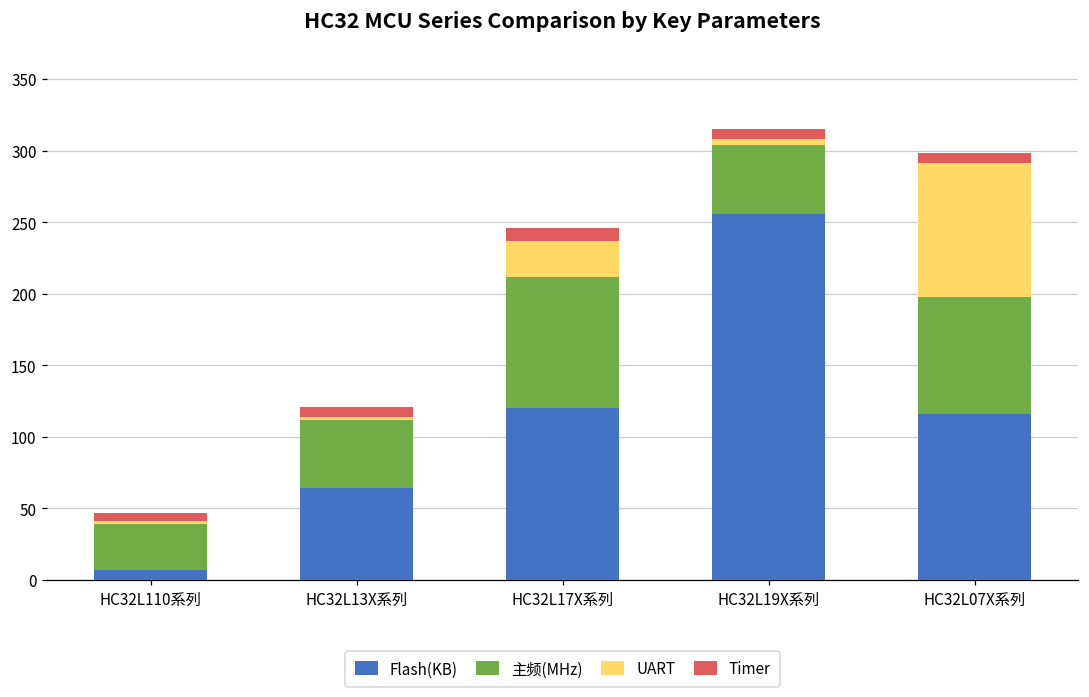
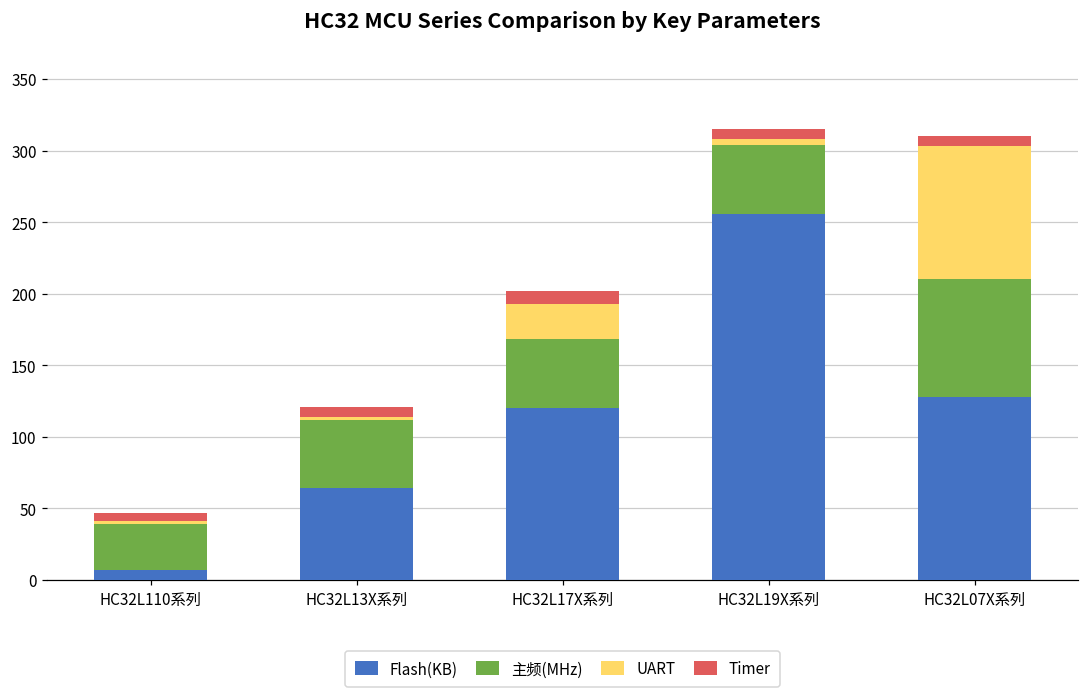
  {
    "Flash(KB)": {
      "HC32L110系列": 7,
      "HC32L13X系列": 64,
      "HC32L17X系列": 120,
      "HC32L19X系列": 256,
-     "HC32L07X系列": 116
+     "HC32L07X系列": 128
    },
    "主频(MHz)": {
      "HC32L110系列": 32,
      "HC32L13X系列": 48,
-     "HC32L17X系列": 92,
+     "HC32L17X系列": 48,
      "HC32L19X系列": 48,
      "HC32L07X系列": 82
    },
    "UART": {
      "HC32L110系列": 2,
      "HC32L13X系列": 2,
      "HC32L17X系列": 25,
      "HC32L19X系列": 4,
      "HC32L07X系列": 93
    },
    "Timer": {
      "HC32L110系列": 6,
      "HC32L13X系列": 7,
      "HC32L17X系列": 9,
      "HC32L19X系列": 7,
      "HC32L07X系列": 7
    }
  }
